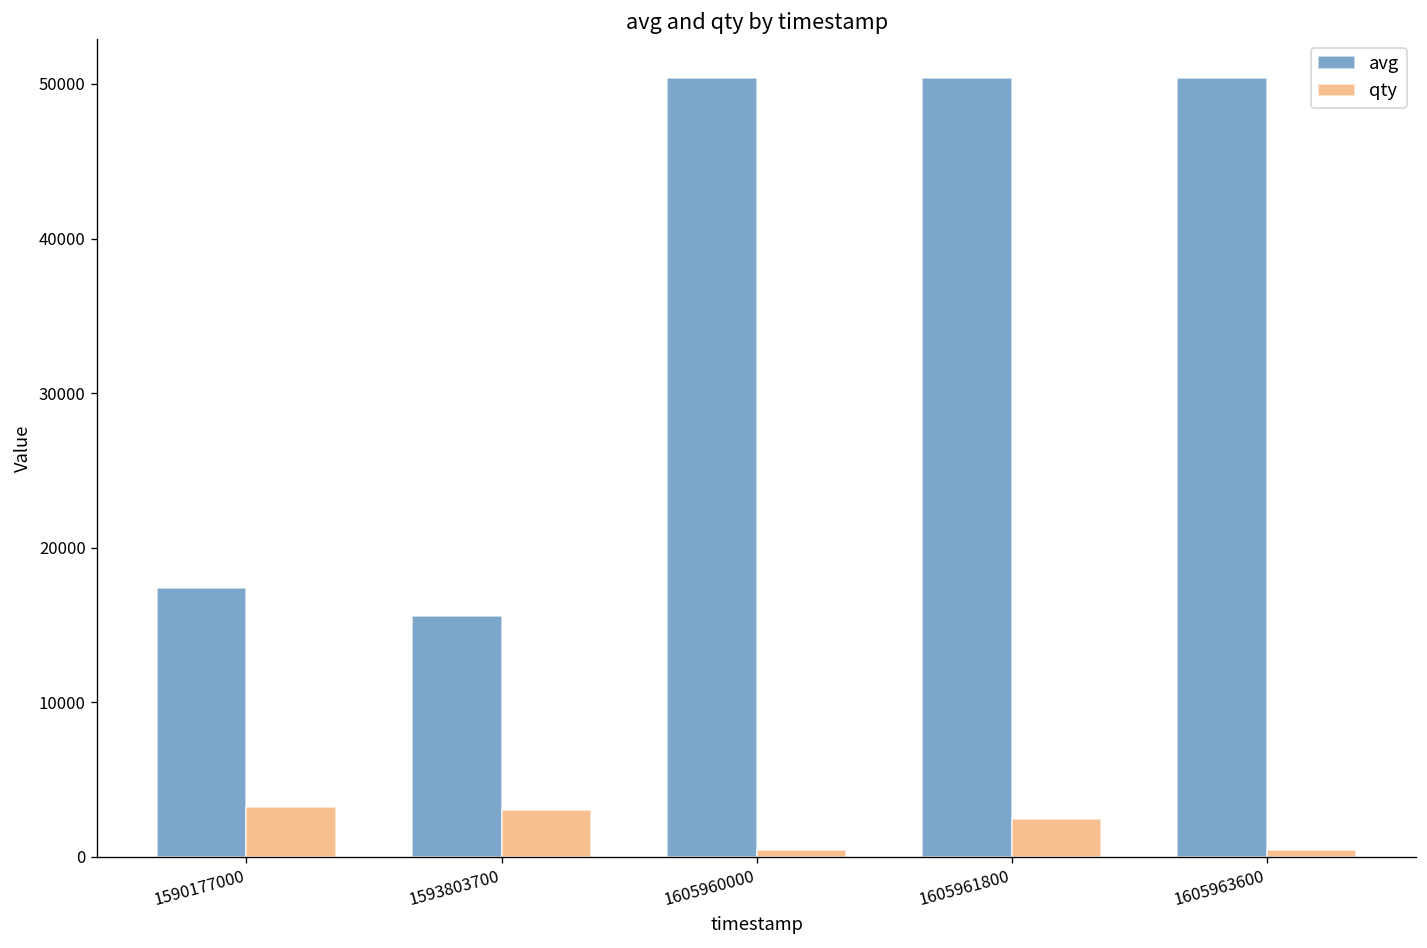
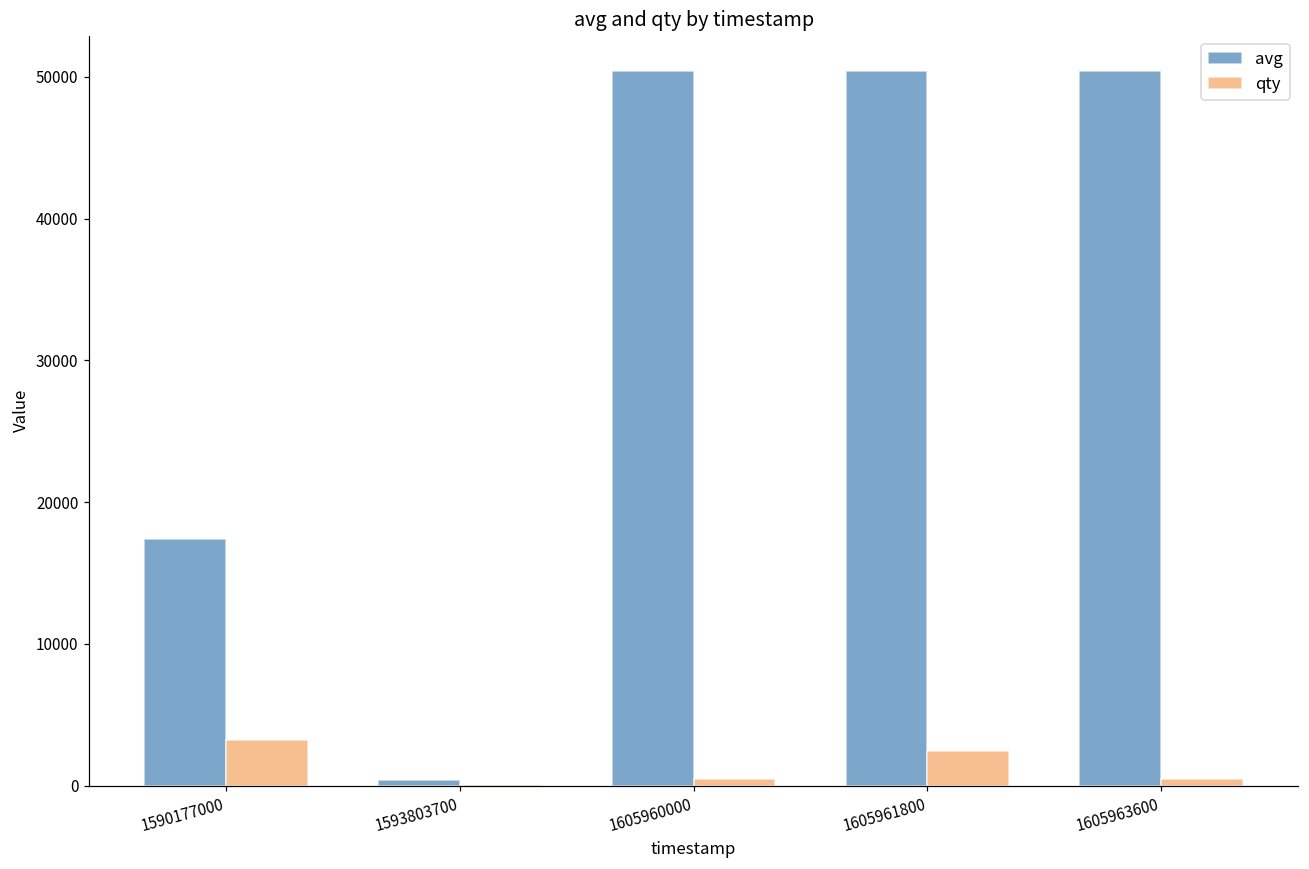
  {
    "avg": {
      "1590177000": 17400,
-     "1593803700": 15600,
+     "1593803700": 400,
      "1605960000": 50400,
      "1605961800": 50400,
      "1605963600": 50400
    },
    "qty": {
      "1590177000": 3200,
-     "1593803700": 3000,
+     "1593803700": 0,
      "1605960000": 500,
      "1605961800": 2500,
      "1605963600": 500
    }
  }
